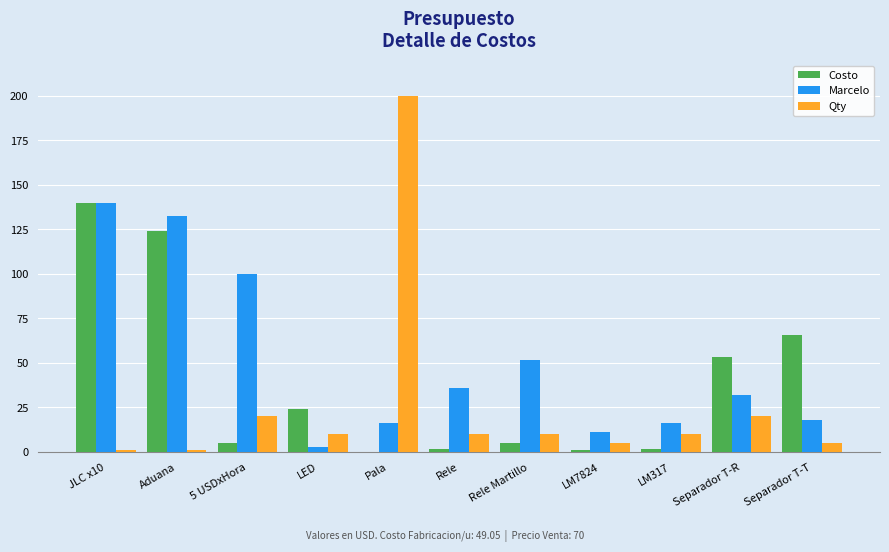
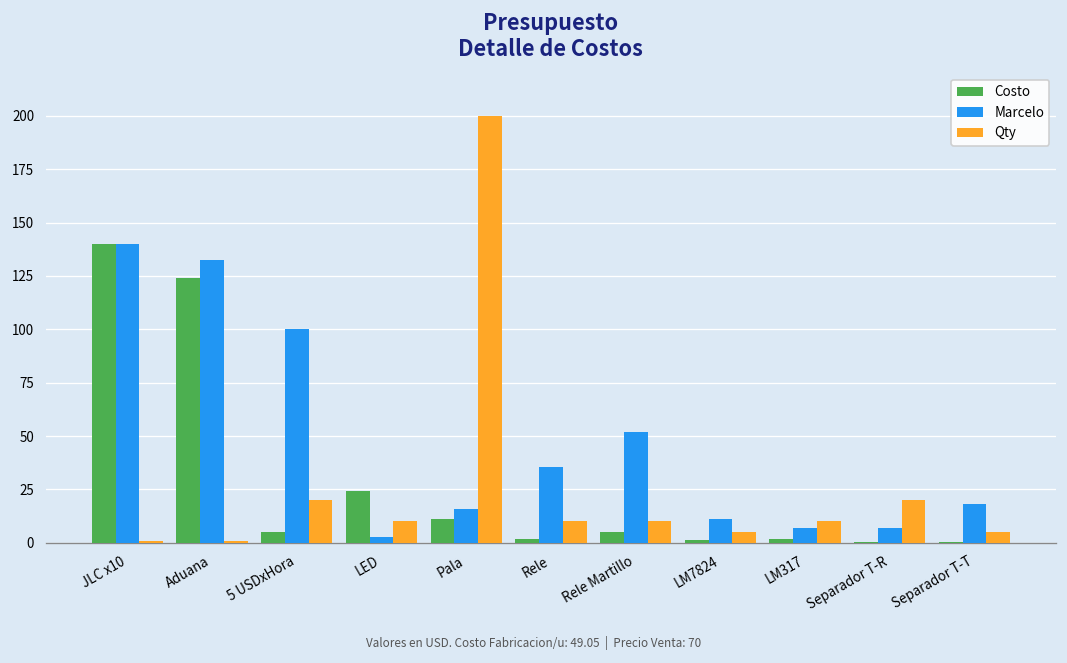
  {
    "Costo": {
      "JLC x10": 140,
      "Aduana": 124,
      "5 USDxHora": 5,
      "LED": 24,
-     "Pala": 0,
+     "Pala": 11,
      "Rele": 2,
      "Rele Martillo": 5,
      "LM317": 2,
-     "Separador T-R": 53,
-     "Separador T-T": 66
+     "Separador T-R": 0,
+     "Separador T-T": 0
    },
    "Marcelo": {
      "JLC x10": 140,
      "Aduana": 133,
      "5 USDxHora": 100,
      "LED": 3,
      "Pala": 16,
      "Rele": 36,
      "Rele Martillo": 52,
      "LM7824": 11,
-     "LM317": 16,
-     "Separador T-R": 32,
+     "LM317": 7,
+     "Separador T-R": 7,
      "Separador T-T": 18
    },
    "Qty": {
      "5 USDxHora": 20,
      "LED": 10,
      "Pala": 200,
      "Rele": 10,
      "Rele Martillo": 10,
      "LM7824": 5,
      "LM317": 10,
      "Separador T-R": 20,
      "Separador T-T": 5
    }
  }
